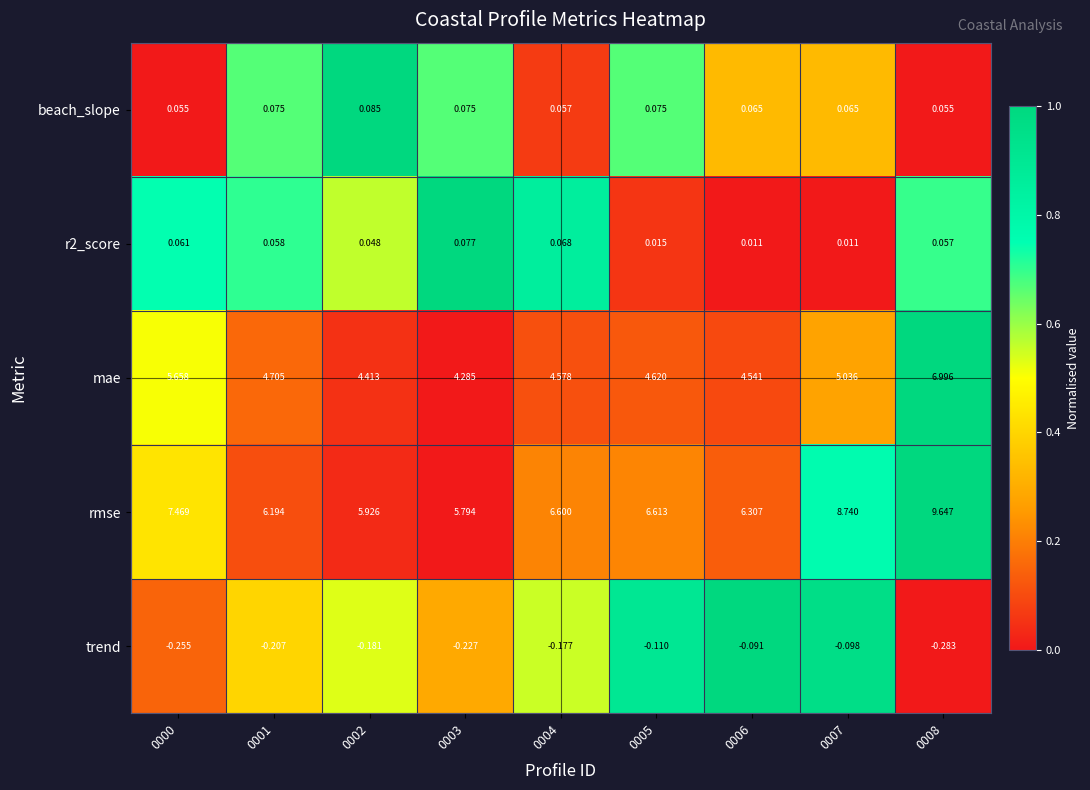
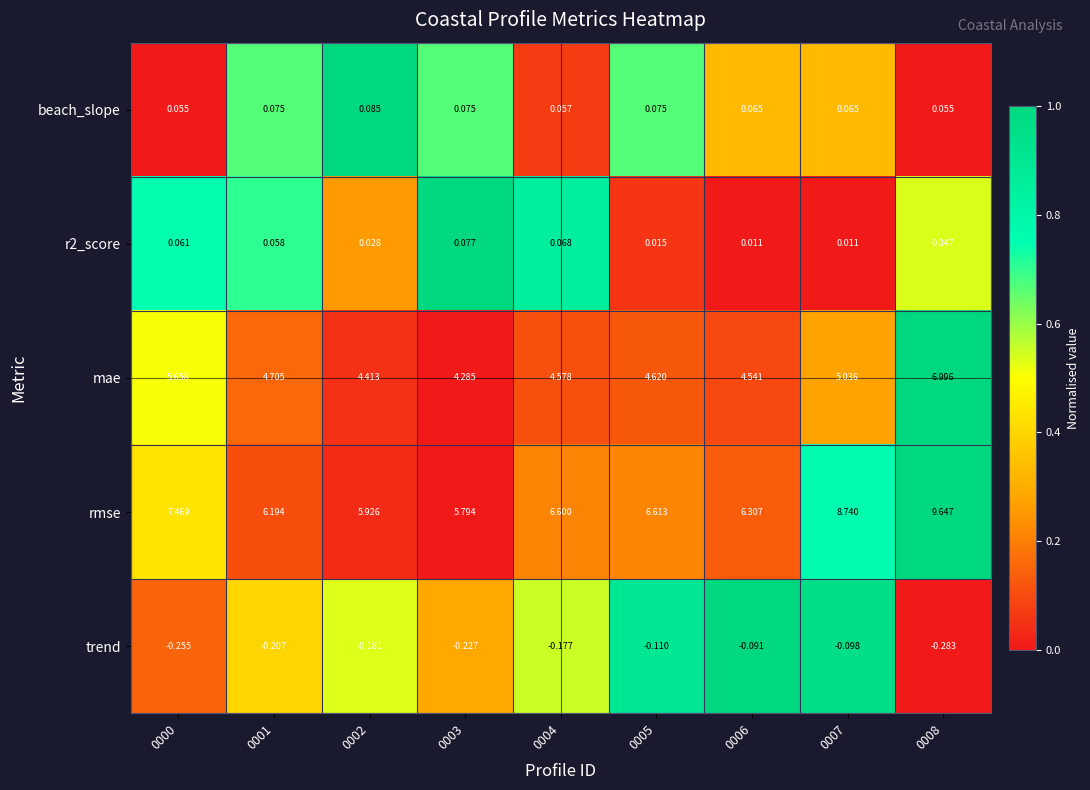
  {
    "beach_slope": {
      "0000": 0.055,
      "0001": 0.075,
      "0002": 0.085,
      "0003": 0.075,
      "0004": 0.057,
      "0005": 0.075,
      "0006": 0.065,
      "0007": 0.065,
      "0008": 0.055
    },
    "r2_score": {
      "0000": 0.061,
      "0001": 0.058,
-     "0002": 0.048,
+     "0002": 0.028,
      "0003": 0.077,
      "0004": 0.068,
      "0005": 0.015,
      "0006": 0.011,
      "0007": 0.011,
-     "0008": 0.057
+     "0008": 0.047
    },
    "mae": {
      "0000": 5.658,
      "0001": 4.705,
      "0002": 4.413,
      "0003": 4.285,
      "0004": 4.578,
      "0005": 4.620,
      "0006": 4.541,
      "0007": 5.036,
      "0008": 6.996
    },
    "rmse": {
      "0000": 7.469,
      "0001": 6.194,
      "0002": 5.926,
      "0003": 5.794,
      "0004": 6.600,
      "0005": 6.613,
      "0006": 6.307,
      "0007": 8.740,
      "0008": 9.647
    },
    "trend": {
      "0000": -0.255,
      "0001": -0.207,
      "0002": -0.181,
      "0003": -0.227,
      "0004": -0.177,
      "0005": -0.110,
      "0006": -0.091,
      "0007": -0.098,
      "0008": -0.283
    }
  }
